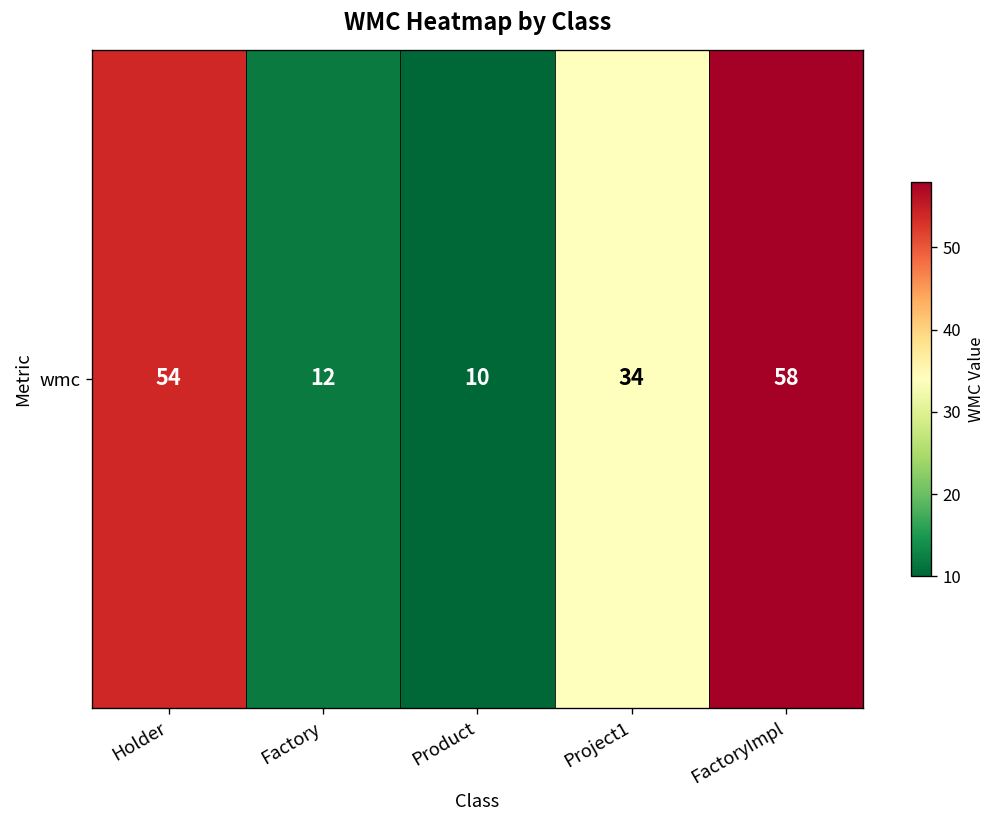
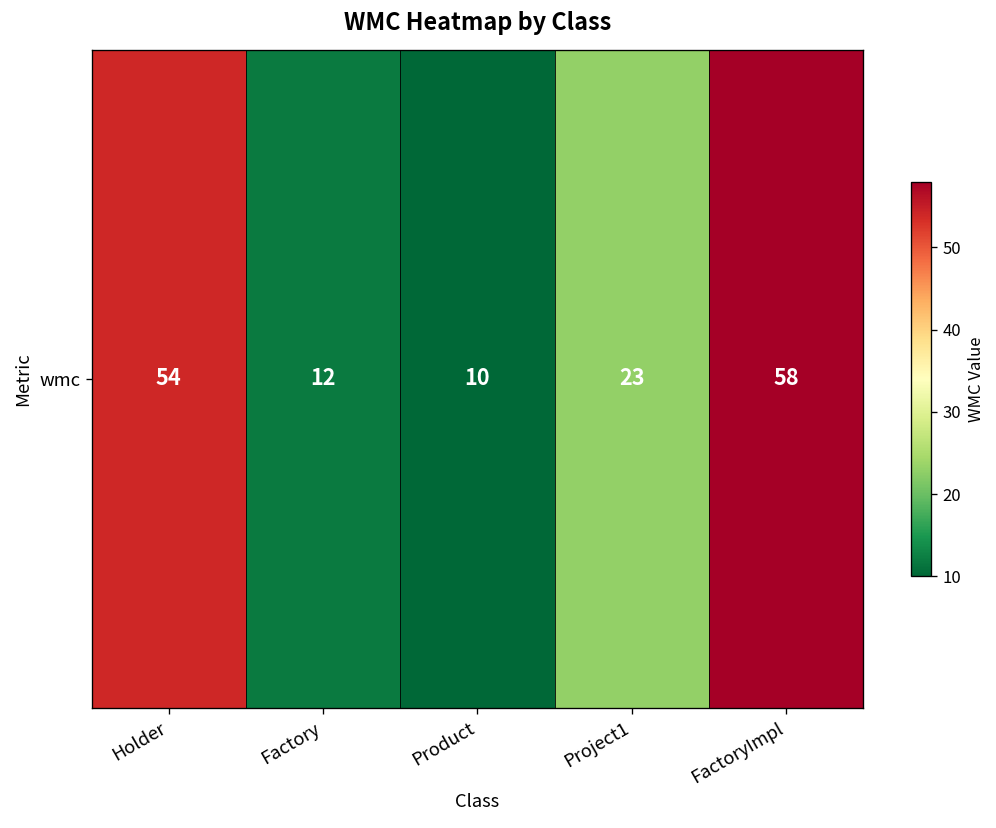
  {
    "wmc": {
      "Holder": 54,
      "Factory": 12,
      "Product": 10,
-     "Project1": 34,
+     "Project1": 23,
      "FactoryImpl": 58
    }
  }
